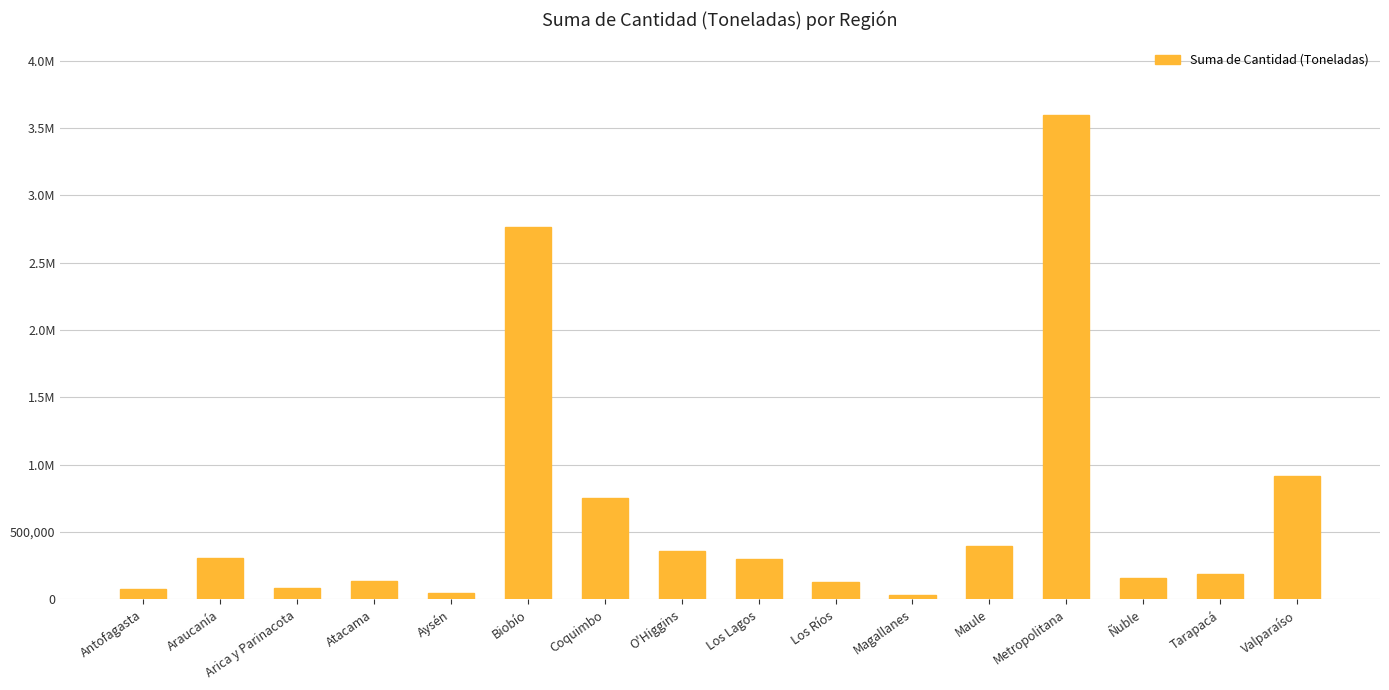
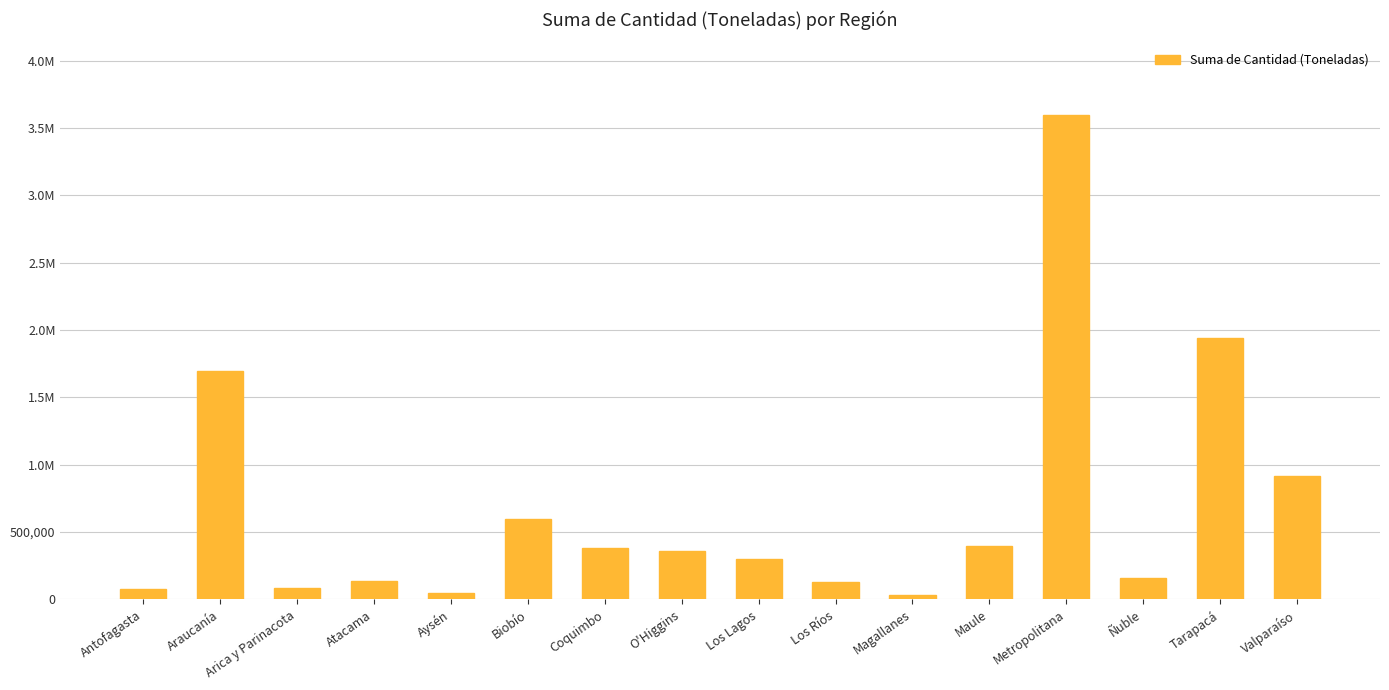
  {
    "Antofagasta": "80,000",
-   "Araucanía": "310,000",
+   "Araucanía": "1,690,000",
    "Arica y Parinacota": "90,000",
    "Atacama": "140,000",
    "Aysén": "50,000",
-   "Biobío": "2,770,000",
-   "Coquimbo": "760,000",
+   "Biobío": "600,000",
+   "Coquimbo": "380,000",
    "O'Higgins": "360,000",
    "Los Lagos": "300,000",
    "Los Ríos": "130,000",
    "Magallanes": "30,000",
    "Maule": "400,000",
    "Metropolitana": "3,600,000",
    "Ñuble": "160,000",
-   "Tarapacá": "190,000",
+   "Tarapacá": "1,940,000",
    "Valparaíso": "920,000"
  }
